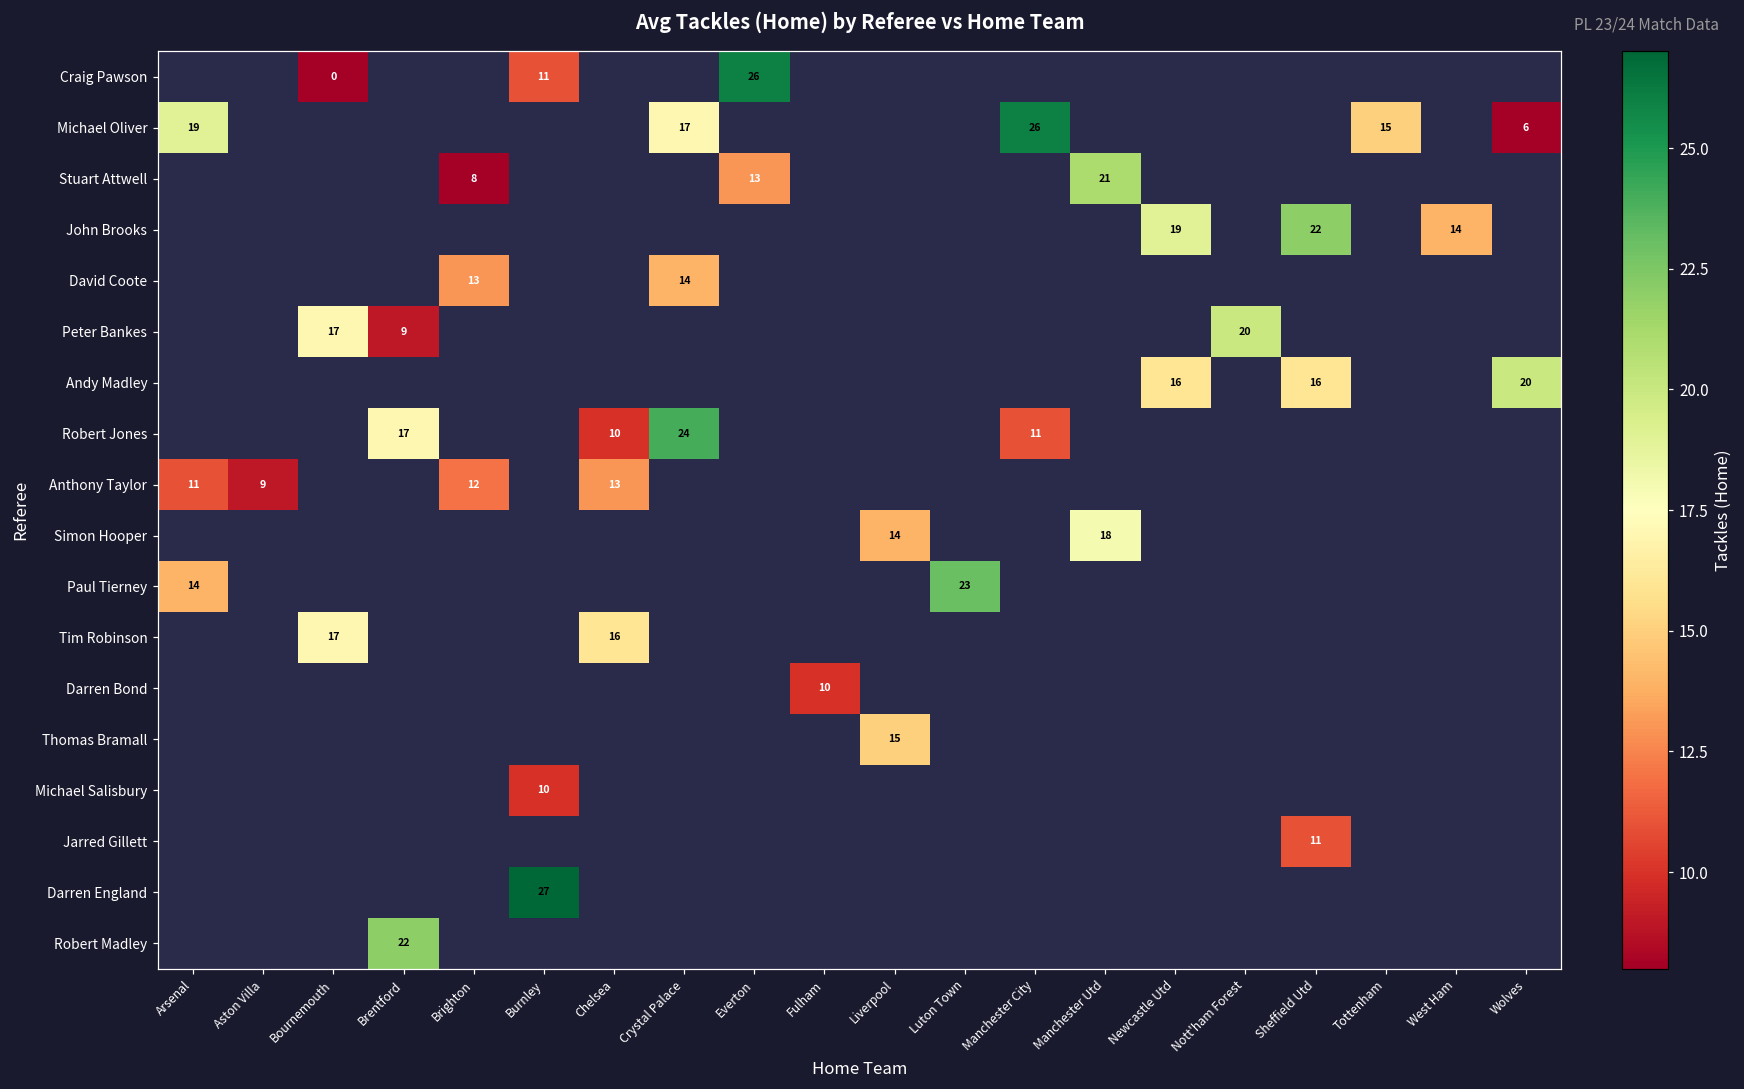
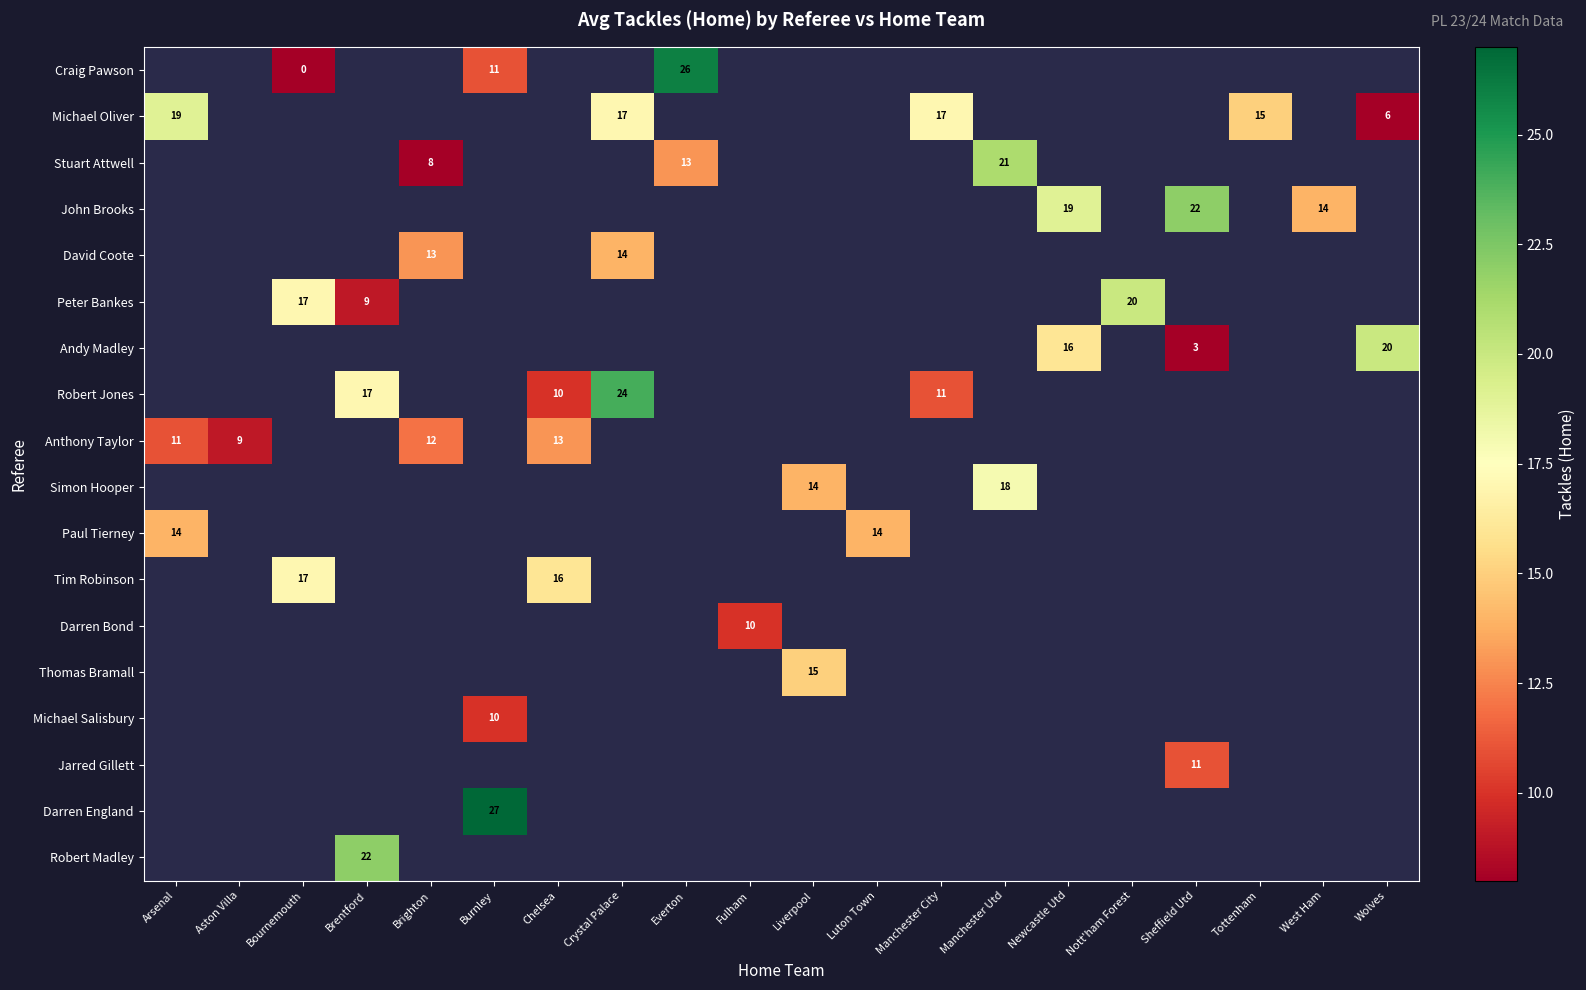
  {
    "Craig Pawson": {
      "Bournemouth": 0,
      "Burnley": 11,
      "Everton": 26
    },
    "Michael Oliver": {
      "Arsenal": 19,
      "Crystal Palace": 17,
-     "Manchester City": 26,
+     "Manchester City": 17,
      "Tottenham": 15,
      "Wolves": 6
    },
    "Stuart Attwell": {
      "Brighton": 8,
      "Everton": 13,
      "Manchester Utd": 21
    },
    "John Brooks": {
      "Newcastle Utd": 19,
      "Sheffield Utd": 22,
      "West Ham": 14
    },
    "David Coote": {
      "Brighton": 13,
      "Crystal Palace": 14
    },
    "Peter Bankes": {
      "Bournemouth": 17,
      "Brentford": 9,
      "Nott'ham Forest": 20
    },
    "Andy Madley": {
      "Newcastle Utd": 16,
-     "Sheffield Utd": 16,
+     "Sheffield Utd": 3,
      "Wolves": 20
    },
    "Robert Jones": {
      "Brentford": 17,
      "Chelsea": 10,
      "Crystal Palace": 24,
      "Manchester City": 11
    },
    "Anthony Taylor": {
      "Arsenal": 11,
      "Aston Villa": 9,
      "Brighton": 12,
      "Chelsea": 13
    },
    "Simon Hooper": {
      "Liverpool": 14,
      "Manchester Utd": 18
    },
    "Paul Tierney": {
      "Arsenal": 14,
-     "Luton Town": 23
+     "Luton Town": 14
    },
    "Tim Robinson": {
      "Bournemouth": 17,
      "Chelsea": 16
    },
    "Darren Bond": {
      "Fulham": 10
    },
    "Thomas Bramall": {
      "Liverpool": 15
    },
    "Michael Salisbury": {
      "Burnley": 10
    },
    "Jarred Gillett": {
      "Sheffield Utd": 11
    },
    "Darren England": {
      "Burnley": 27
    },
    "Robert Madley": {
      "Brentford": 22
    }
  }
